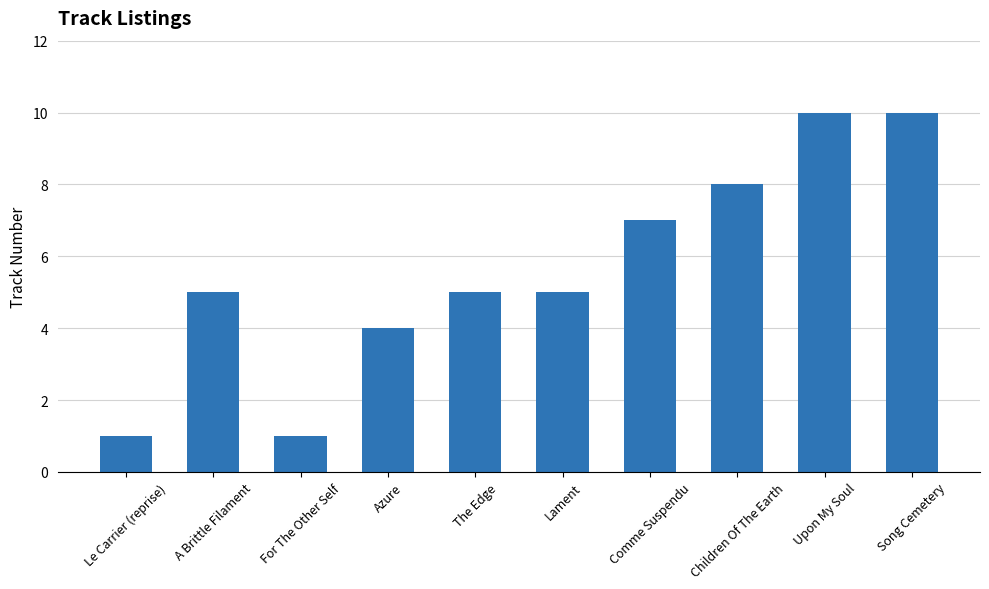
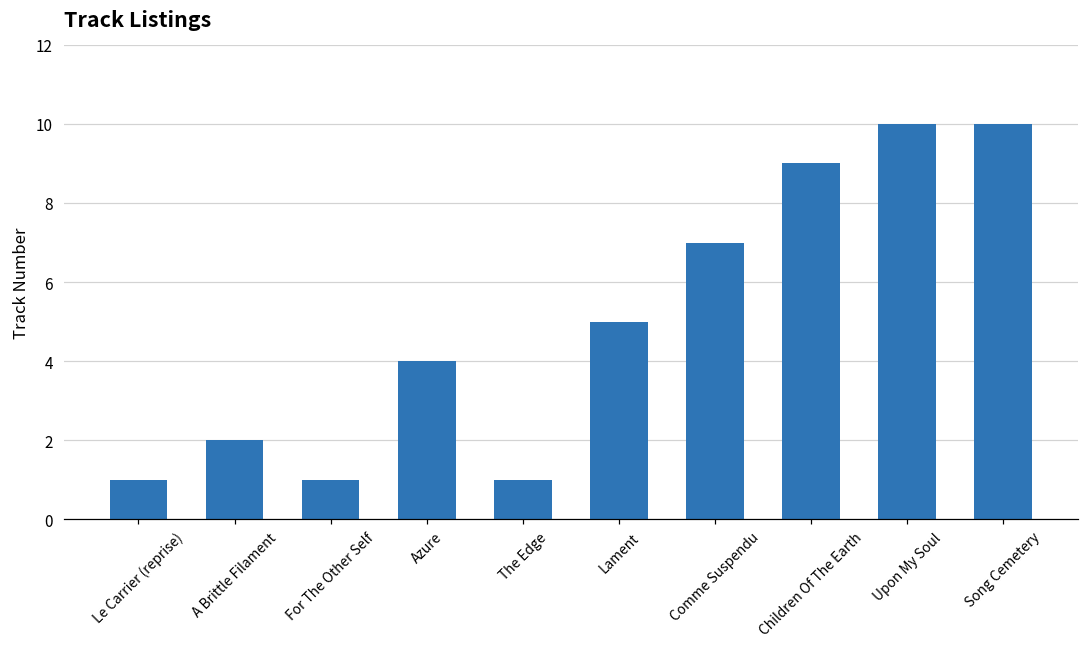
  {
    "Le Carrier (reprise)": 1,
-   "A Brittle Filament": 5,
+   "A Brittle Filament": 2,
    "For The Other Self": 1,
    "Azure": 4,
-   "The Edge": 5,
+   "The Edge": 1,
    "Lament": 5,
    "Comme Suspendu": 7,
-   "Children Of The Earth": 8,
+   "Children Of The Earth": 9,
    "Upon My Soul": 10,
    "Song Cemetery": 10
  }
